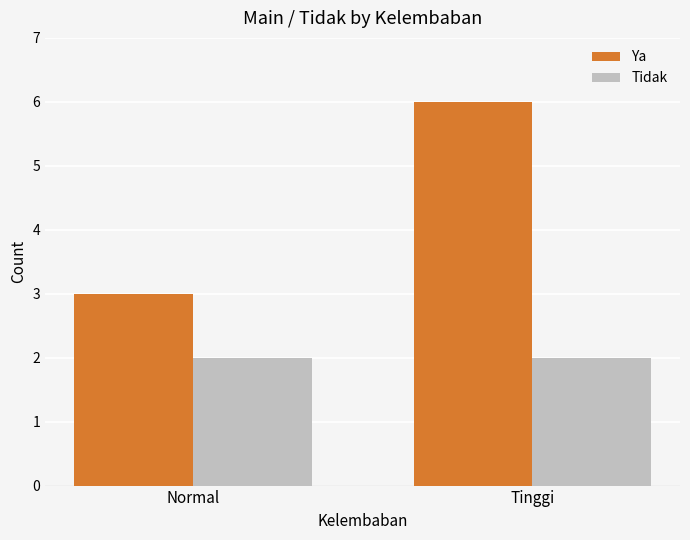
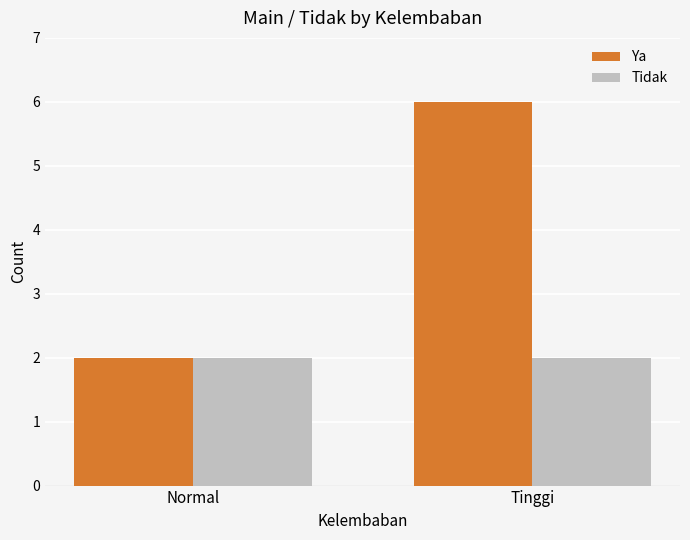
  {
    "Ya": {
-     "Normal": 3,
+     "Normal": 2,
      "Tinggi": 6
    },
    "Tidak": {
      "Normal": 2,
      "Tinggi": 2
    }
  }
